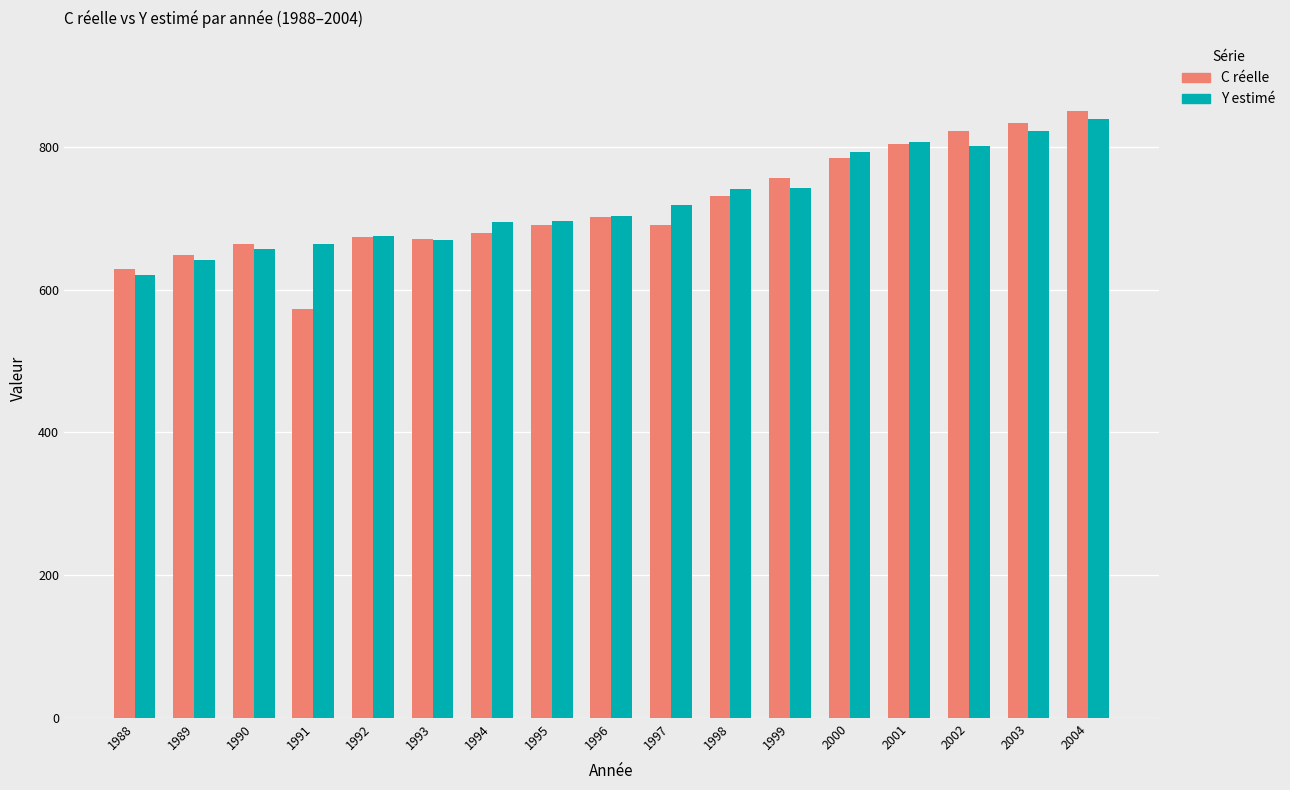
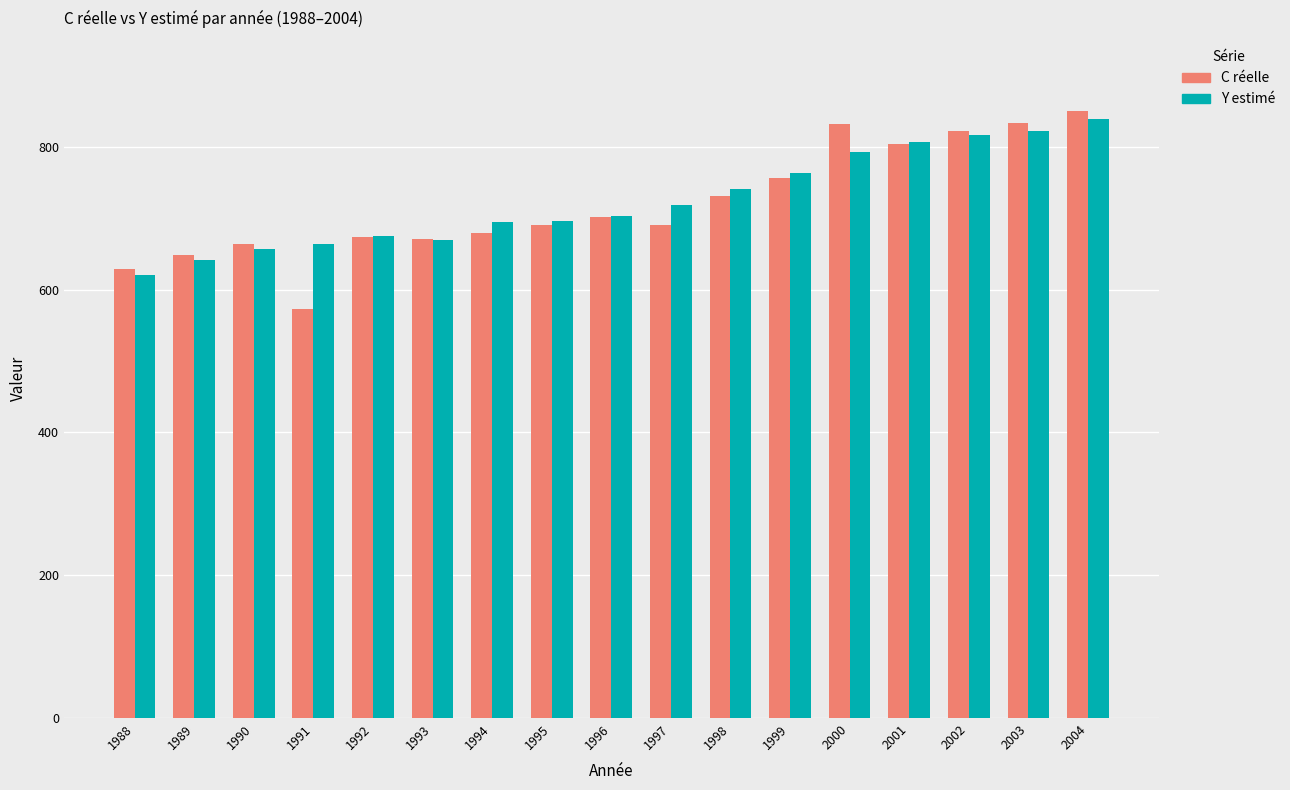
  {
    "C réelle": {
      "1988": 630,
      "1989": 650,
      "1990": 660,
      "1991": 570,
      "1992": 670,
      "1993": 670,
      "1994": 680,
      "1995": 690,
      "1996": 700,
      "1997": 690,
      "1998": 730,
      "1999": 760,
-     "2000": 780,
+     "2000": 830,
      "2001": 800,
      "2002": 820,
      "2003": 830,
      "2004": 850
    },
    "Y estimé": {
      "1988": 620,
      "1989": 640,
      "1990": 660,
      "1991": 660,
      "1992": 680,
      "1993": 670,
      "1994": 700,
      "1995": 700,
      "1996": 700,
      "1997": 720,
      "1998": 740,
-     "1999": 740,
+     "1999": 760,
      "2000": 790,
      "2001": 810,
-     "2002": 800,
+     "2002": 820,
      "2003": 820,
      "2004": 840
    }
  }
